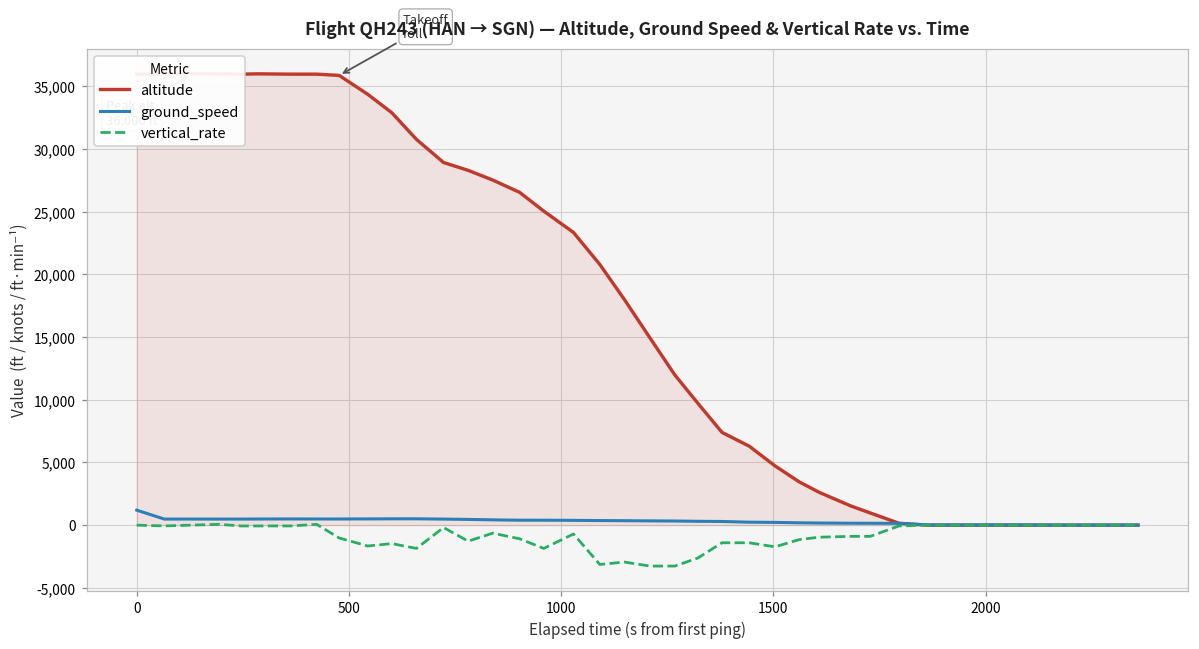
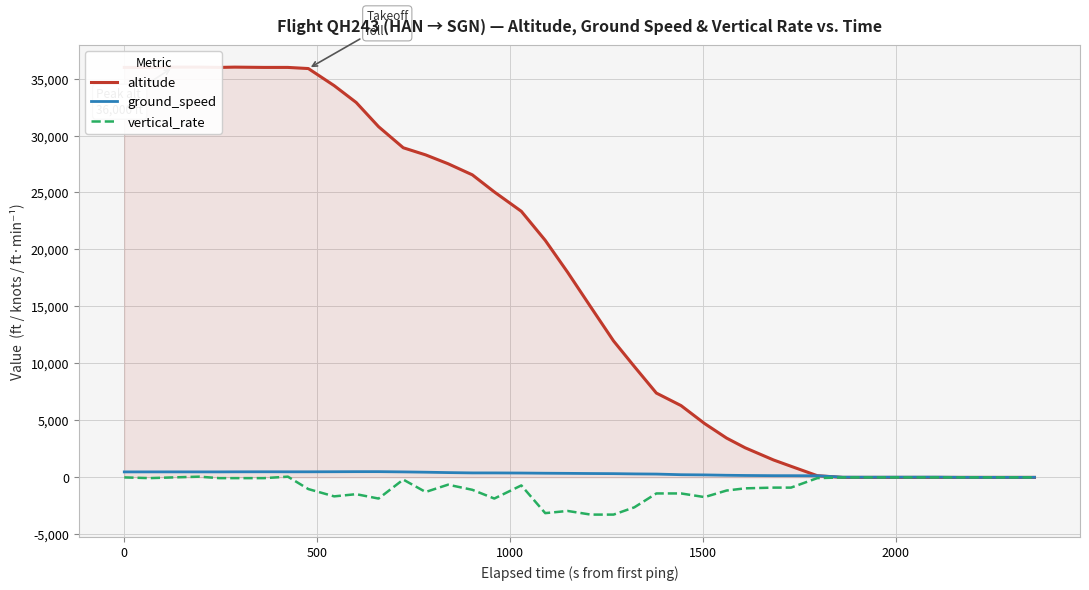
  {
    "ground_speed": {
-     "0": "1,200"
+     "0": "500"
    },
    "vertical_rate": {
      "0": "0"
    }
  }
